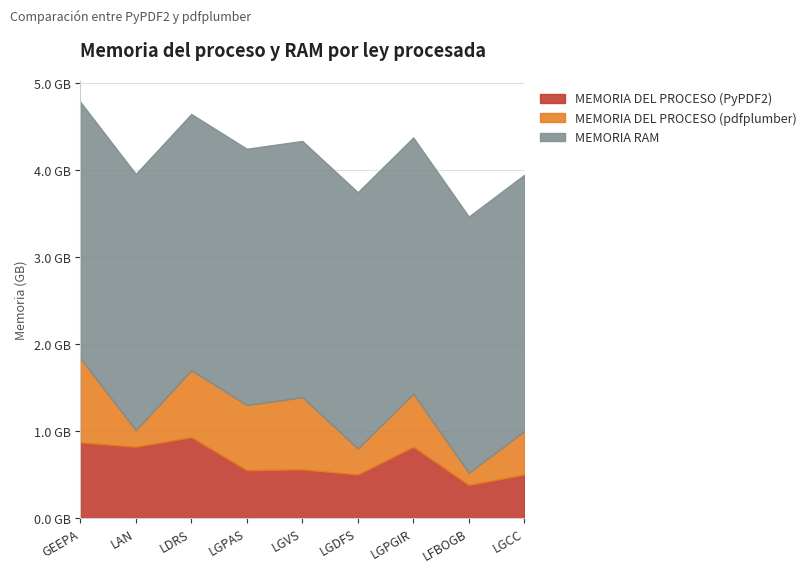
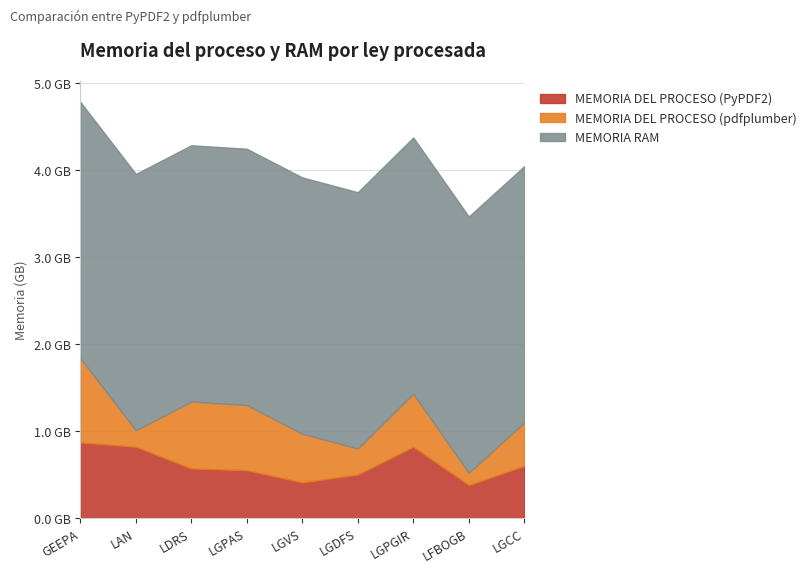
  {
    "MEMORIA DEL PROCESO (PyPDF2)": {
      "GEEPA": "0.9 GB",
      "LAN": "0.8 GB",
-     "LDRS": "0.9 GB",
+     "LDRS": "0.6 GB",
      "LGPAS": "0.6 GB",
-     "LGVS": "0.6 GB",
+     "LGVS": "0.4 GB",
      "LGDFS": "0.5 GB",
      "LGPGIR": "0.8 GB",
      "LFBOGB": "0.4 GB",
-     "LGCC": "0.5 GB"
+     "LGCC": "0.6 GB"
    },
    "MEMORIA DEL PROCESO (pdfplumber)": {
      "GEEPA": "1.0 GB",
      "LAN": "0.2 GB",
      "LDRS": "0.8 GB",
      "LGPAS": "0.8 GB",
-     "LGVS": "0.8 GB",
+     "LGVS": "0.6 GB",
      "LGDFS": "0.3 GB",
      "LGPGIR": "0.6 GB",
      "LFBOGB": "0.1 GB",
      "LGCC": "0.5 GB"
    },
    "MEMORIA RAM": {
      "GEEPA": "2.9 GB",
      "LAN": "2.9 GB",
      "LDRS": "2.9 GB",
      "LGPAS": "2.9 GB",
      "LGVS": "2.9 GB",
      "LGDFS": "2.9 GB",
      "LGPGIR": "2.9 GB",
      "LFBOGB": "2.9 GB",
      "LGCC": "2.9 GB"
    }
  }
